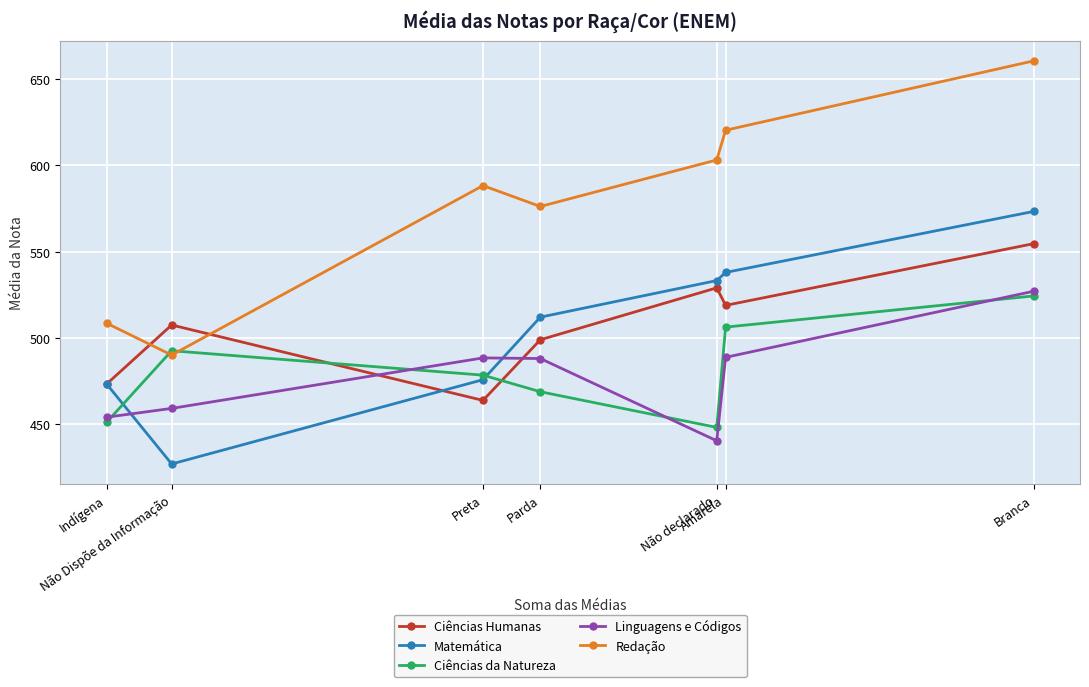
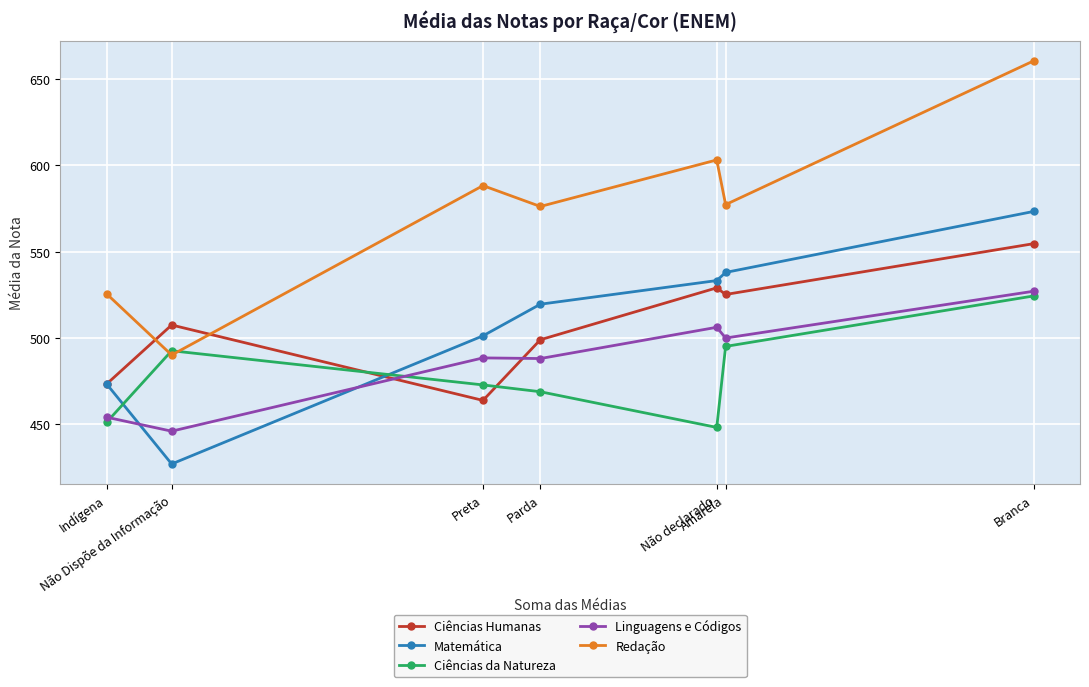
  {
    "Ciências Humanas": {
      "Não Dispõe da Informação": 507,
      "Preta": 464,
      "Parda": 499,
      "Não declarado": 529,
-     "Amarela": 519,
+     "Amarela": 525,
      "Branca": 555
    },
    "Matemática": {
      "Não Dispõe da Informação": 427,
-     "Preta": 476,
-     "Parda": 512,
+     "Preta": 501,
+     "Parda": 520,
      "Não declarado": 533,
      "Amarela": 538,
      "Branca": 573
    },
    "Ciências da Natureza": {
      "Indígena": 451,
      "Não Dispõe da Informação": 493,
-     "Preta": 478,
+     "Preta": 473,
      "Parda": 469,
      "Não declarado": 448,
-     "Amarela": 506,
+     "Amarela": 495,
      "Branca": 524
    },
    "Linguagens e Códigos": {
      "Indígena": 454,
-     "Não Dispõe da Informação": 459,
+     "Não Dispõe da Informação": 446,
      "Preta": 488,
      "Parda": 488,
-     "Não declarado": 440,
-     "Amarela": 489,
+     "Não declarado": 506,
+     "Amarela": 500,
      "Branca": 527
    },
    "Redação": {
-     "Indígena": 508,
+     "Indígena": 526,
      "Não Dispõe da Informação": 490,
      "Preta": 588,
      "Parda": 576,
      "Não declarado": 603,
-     "Amarela": 620,
+     "Amarela": 577,
      "Branca": 661
    }
  }
